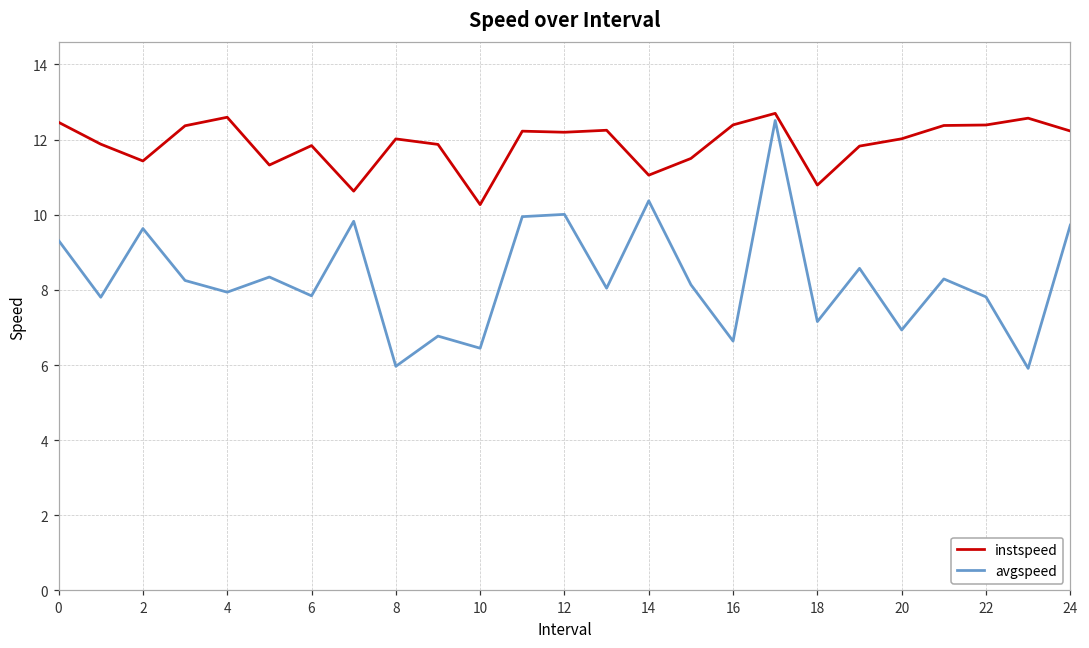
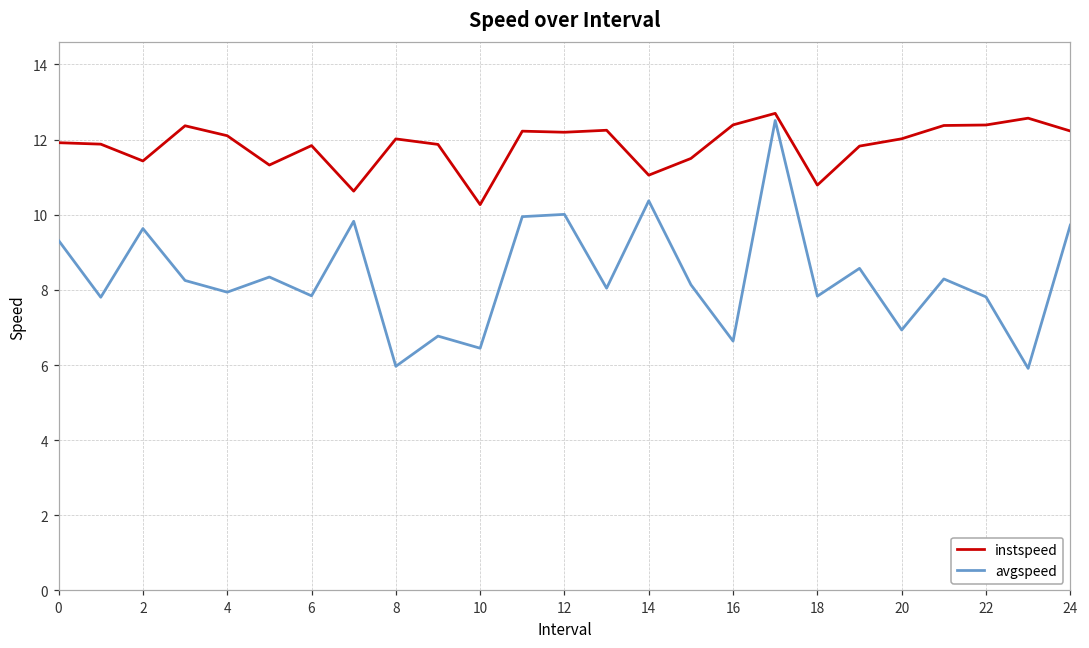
  {
    "instspeed": {
-     "0": 12.5,
+     "0": 11.9,
      "2": 11.4,
-     "4": 12.6,
+     "4": 12.1,
      "6": 11.8,
      "8": 12.0,
      "10": 10.3,
      "12": 12.2,
      "14": 11.1,
      "16": 12.4,
      "18": 10.8,
      "20": 12.0,
      "22": 12.4,
      "24": 12.2
    },
    "avgspeed": {
      "0": 9.3,
      "2": 9.6,
      "4": 7.9,
      "6": 7.8,
      "8": 6.0,
      "10": 6.4,
      "12": 10.0,
      "14": 10.4,
      "16": 6.6,
-     "18": 7.2,
+     "18": 7.8,
      "20": 6.9,
      "22": 7.8,
      "24": 9.7
    }
  }
